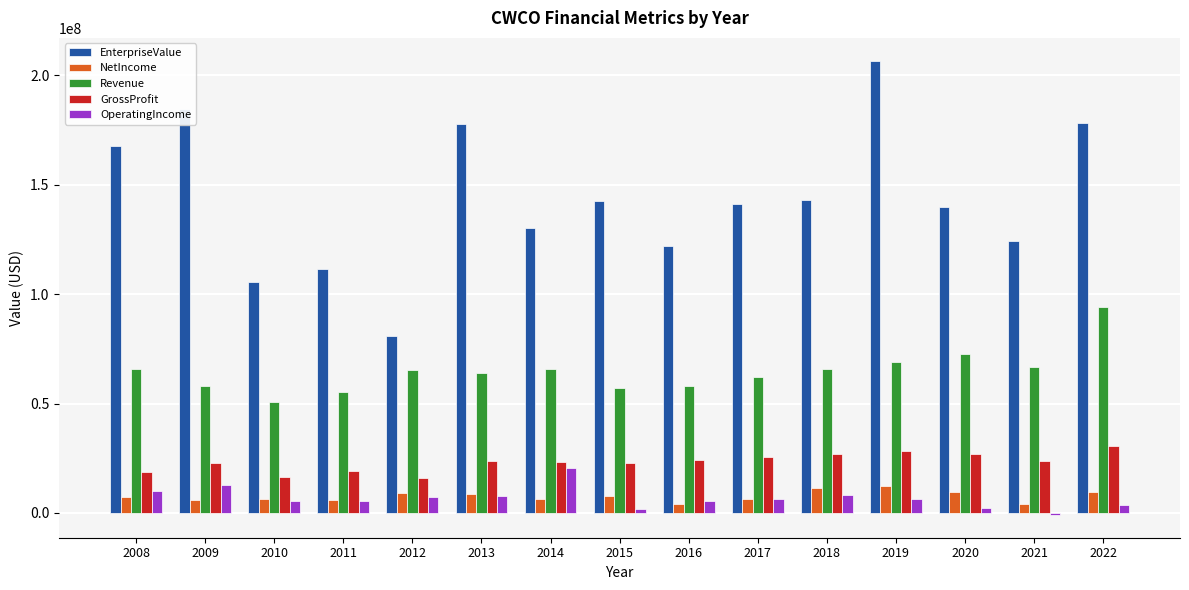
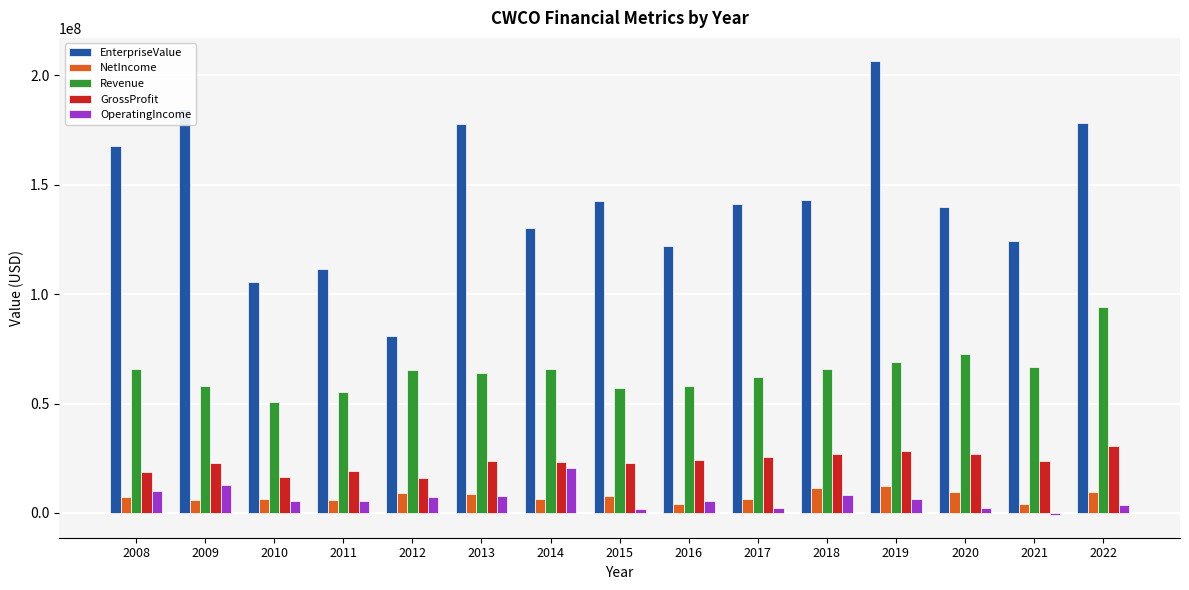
  {
    "EnterpriseValue": {
      "2008": 168000000,
      "2010": 106000000,
      "2011": 112000000,
      "2012": 81000000,
      "2013": 178000000,
      "2014": 130000000,
      "2015": 143000000,
      "2016": 122000000,
      "2017": 141000000,
      "2018": 143000000,
      "2019": 207000000,
      "2020": 140000000,
      "2021": 124000000,
      "2022": 178000000
    },
    "NetIncome": {
      "2008": 7000000,
      "2009": 6000000,
      "2010": 6000000,
      "2011": 6000000,
      "2012": 9000000,
      "2013": 9000000,
      "2014": 6000000,
      "2015": 8000000,
      "2016": 4000000,
      "2017": 6000000,
      "2018": 11000000,
      "2019": 12000000,
      "2020": 9000000,
      "2021": 4000000,
      "2022": 9000000
    },
    "Revenue": {
      "2008": 66000000,
      "2009": 58000000,
      "2010": 51000000,
      "2011": 55000000,
      "2012": 65000000,
      "2013": 64000000,
      "2014": 66000000,
      "2015": 57000000,
      "2016": 58000000,
      "2017": 62000000,
      "2018": 66000000,
      "2019": 69000000,
      "2020": 73000000,
      "2021": 67000000,
      "2022": 94000000
    },
    "GrossProfit": {
      "2008": 19000000,
      "2009": 23000000,
      "2010": 17000000,
      "2011": 19000000,
      "2012": 16000000,
      "2013": 24000000,
      "2014": 23000000,
      "2015": 23000000,
      "2016": 24000000,
      "2017": 25000000,
      "2018": 27000000,
      "2019": 28000000,
      "2020": 27000000,
      "2021": 24000000,
      "2022": 30000000
    },
    "OperatingIncome": {
      "2008": 10000000,
      "2009": 13000000,
      "2010": 5000000,
      "2011": 5000000,
      "2012": 7000000,
      "2013": 8000000,
      "2014": 20000000,
      "2015": 2000000,
      "2016": 6000000,
-     "2017": 6000000,
+     "2017": 2000000,
      "2018": 8000000,
      "2019": 6000000,
      "2020": 2000000,
      "2022": 4000000
    }
  }
